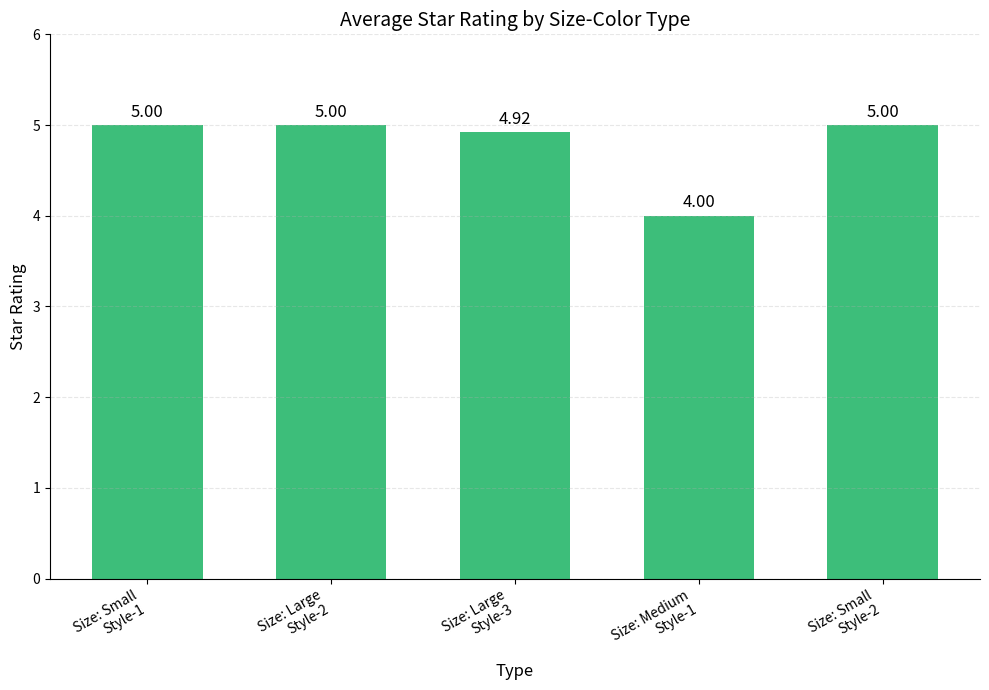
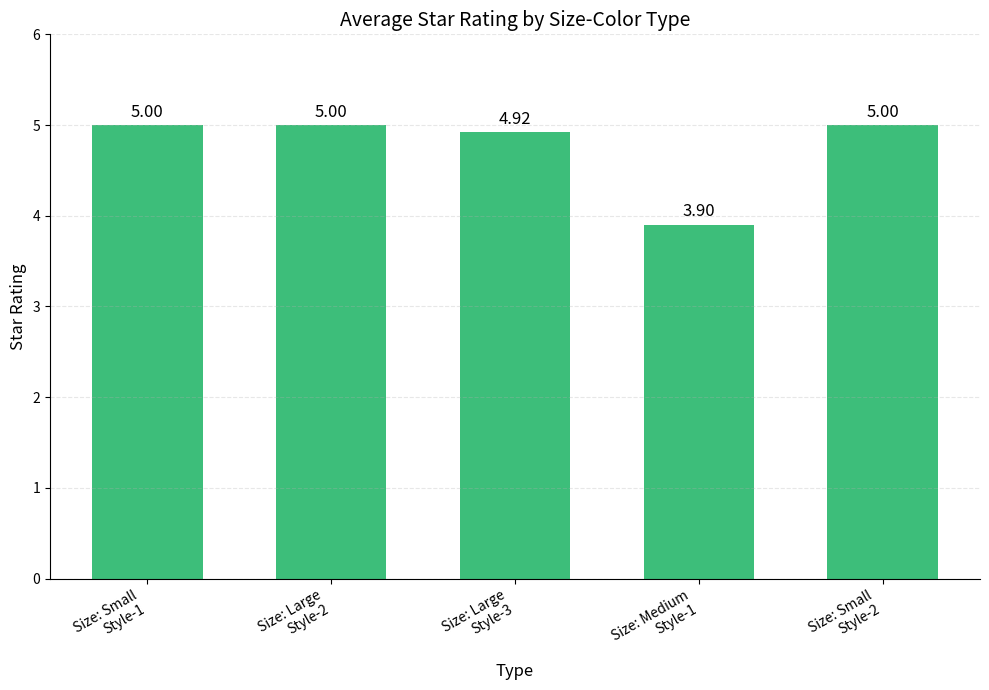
  {
    "Size: Small Style-1": 5.00,
    "Size: Large Style-2": 5.00,
    "Size: Large Style-3": 4.92,
-   "Size: Medium Style-1": 4.00,
+   "Size: Medium Style-1": 3.90,
    "Size: Small Style-2": 5.00
  }
